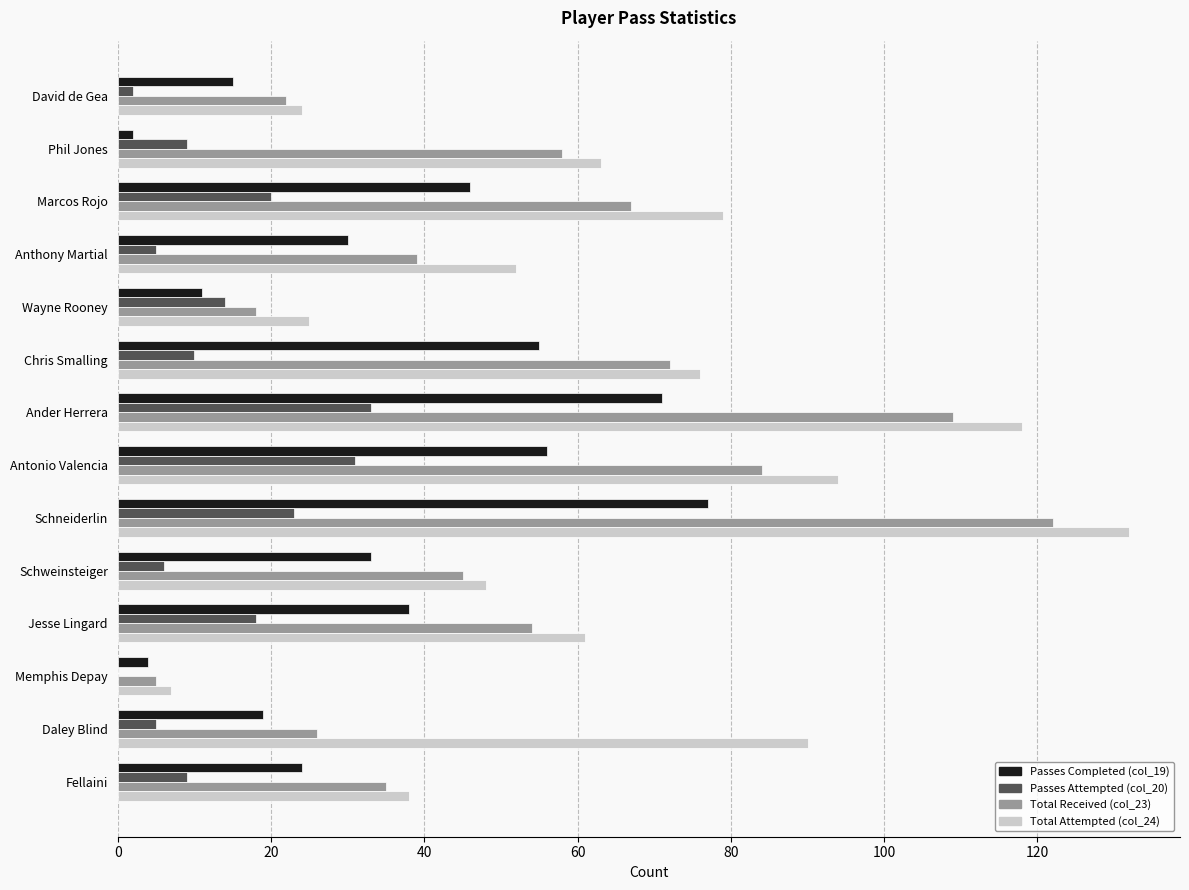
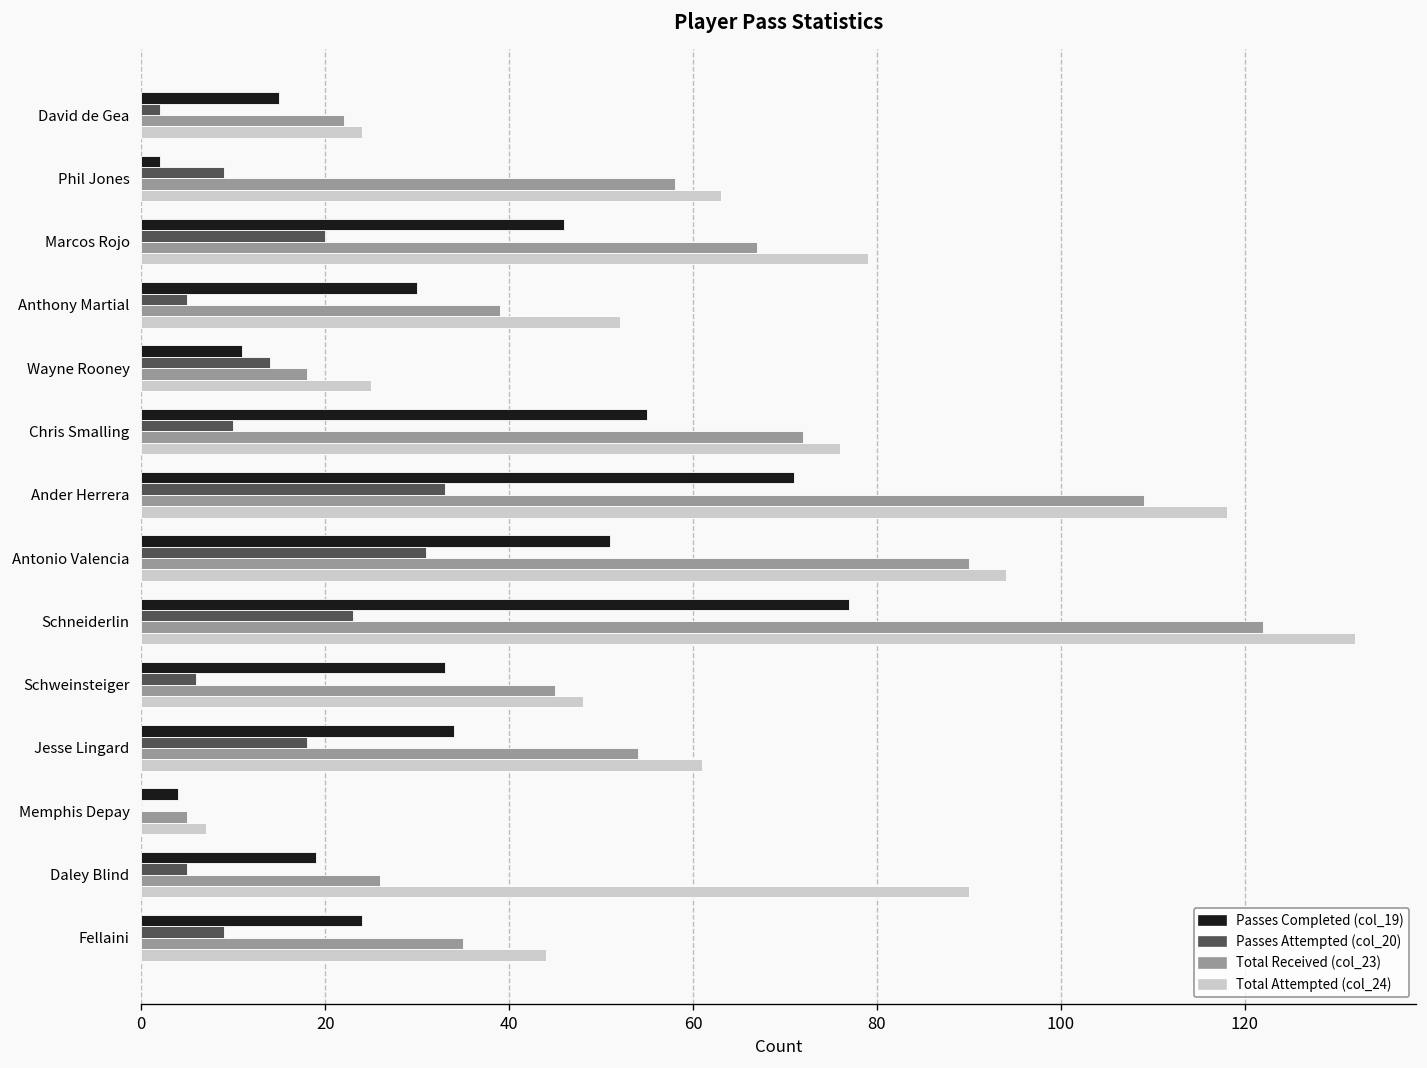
  {
    "Passes Completed (col_19)": {
      "David de Gea": 15,
      "Phil Jones": 2,
      "Marcos Rojo": 46,
      "Anthony Martial": 30,
      "Wayne Rooney": 11,
      "Chris Smalling": 55,
      "Ander Herrera": 71,
-     "Antonio Valencia": 56,
+     "Antonio Valencia": 51,
      "Schneiderlin": 77,
      "Schweinsteiger": 33,
-     "Jesse Lingard": 38,
+     "Jesse Lingard": 34,
      "Memphis Depay": 4,
      "Daley Blind": 19,
      "Fellaini": 24
    },
    "Passes Attempted (col_20)": {
      "David de Gea": 2,
      "Phil Jones": 9,
      "Marcos Rojo": 20,
      "Anthony Martial": 5,
      "Wayne Rooney": 14,
      "Chris Smalling": 10,
      "Ander Herrera": 33,
      "Antonio Valencia": 31,
      "Schneiderlin": 23,
      "Schweinsteiger": 6,
      "Jesse Lingard": 18,
      "Memphis Depay": 0,
      "Daley Blind": 5,
      "Fellaini": 9
    },
    "Total Received (col_23)": {
      "David de Gea": 22,
      "Phil Jones": 58,
      "Marcos Rojo": 67,
      "Anthony Martial": 39,
      "Wayne Rooney": 18,
      "Chris Smalling": 72,
      "Ander Herrera": 109,
-     "Antonio Valencia": 84,
+     "Antonio Valencia": 90,
      "Schneiderlin": 122,
      "Schweinsteiger": 45,
      "Jesse Lingard": 54,
      "Memphis Depay": 5,
      "Daley Blind": 26,
      "Fellaini": 35
    },
    "Total Attempted (col_24)": {
      "David de Gea": 24,
      "Phil Jones": 63,
      "Marcos Rojo": 79,
      "Anthony Martial": 52,
      "Wayne Rooney": 25,
      "Chris Smalling": 76,
      "Ander Herrera": 118,
      "Antonio Valencia": 94,
      "Schneiderlin": 132,
      "Schweinsteiger": 48,
      "Jesse Lingard": 61,
      "Memphis Depay": 7,
      "Daley Blind": 90,
-     "Fellaini": 38
+     "Fellaini": 44
    }
  }
